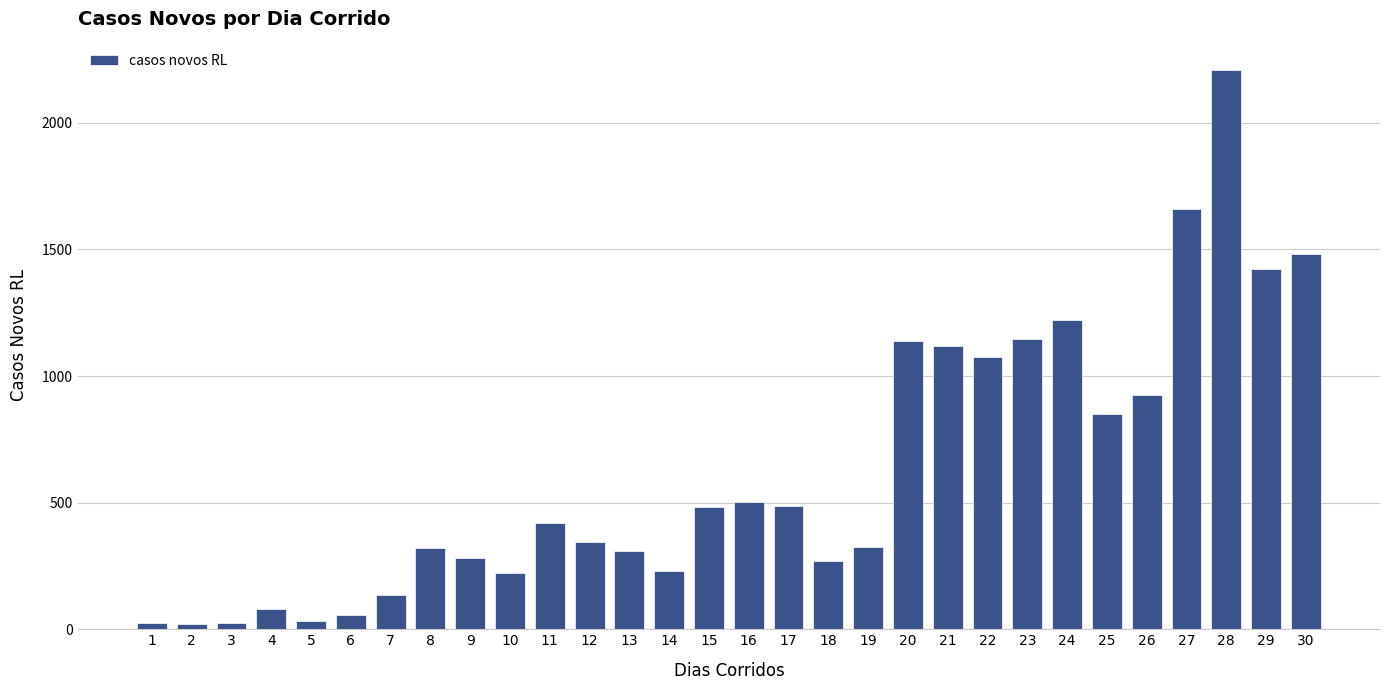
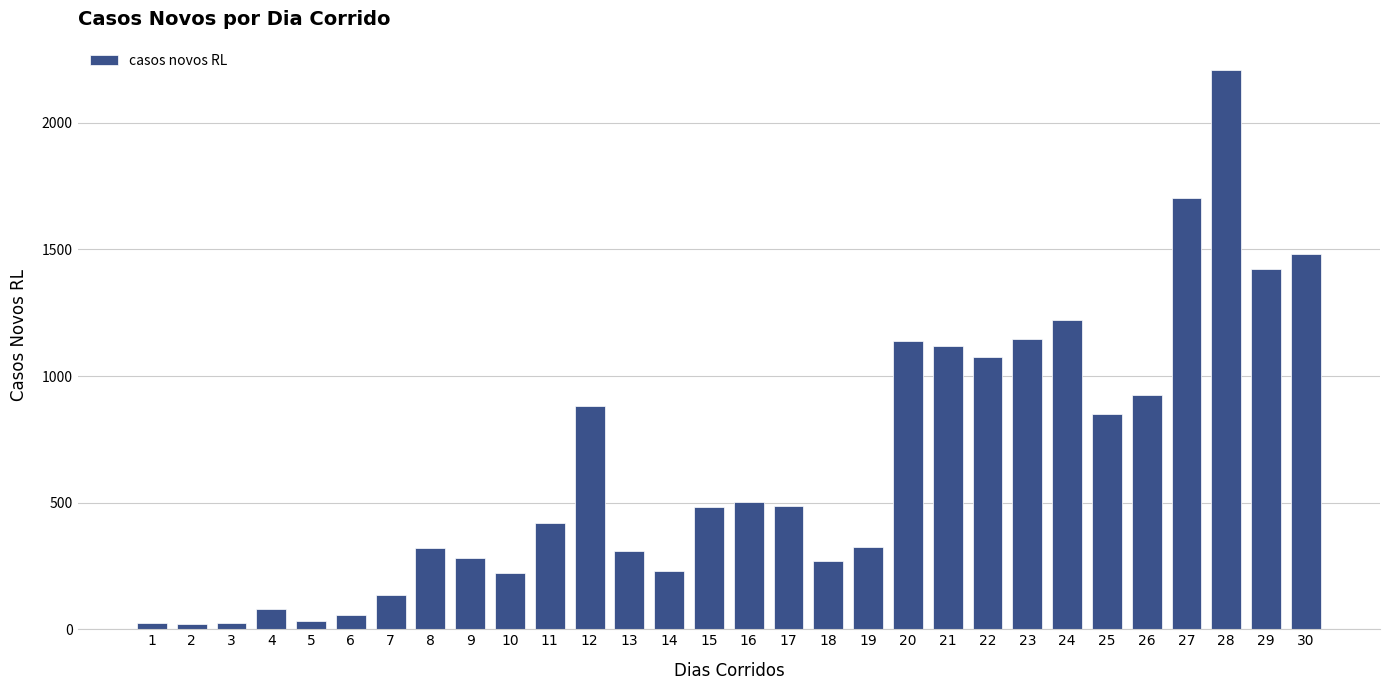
  {
    "1": 30,
    "2": 20,
    "3": 20,
    "4": 80,
    "5": 30,
    "6": 60,
    "7": 140,
    "8": 320,
    "9": 280,
    "10": 220,
    "11": 420,
-   "12": 350,
+   "12": 880,
    "13": 310,
    "14": 230,
    "15": 480,
    "16": 500,
    "17": 490,
    "18": 270,
    "19": 320,
    "20": 1140,
    "21": 1120,
    "22": 1080,
    "23": 1150,
    "24": 1220,
    "25": 850,
    "26": 930,
-   "27": 1660,
+   "27": 1700,
    "28": 2210,
    "29": 1420,
    "30": 1480
  }
